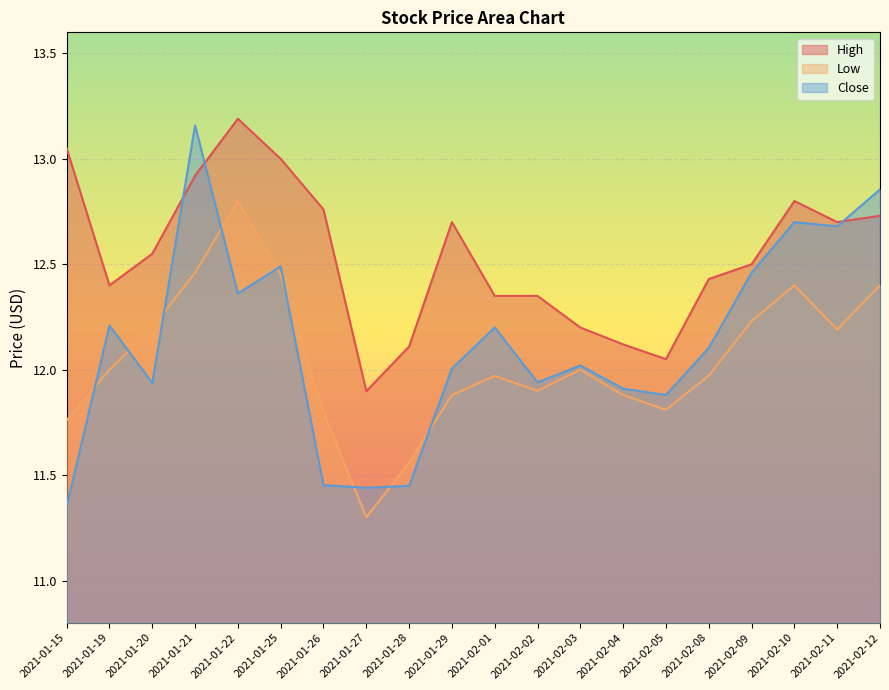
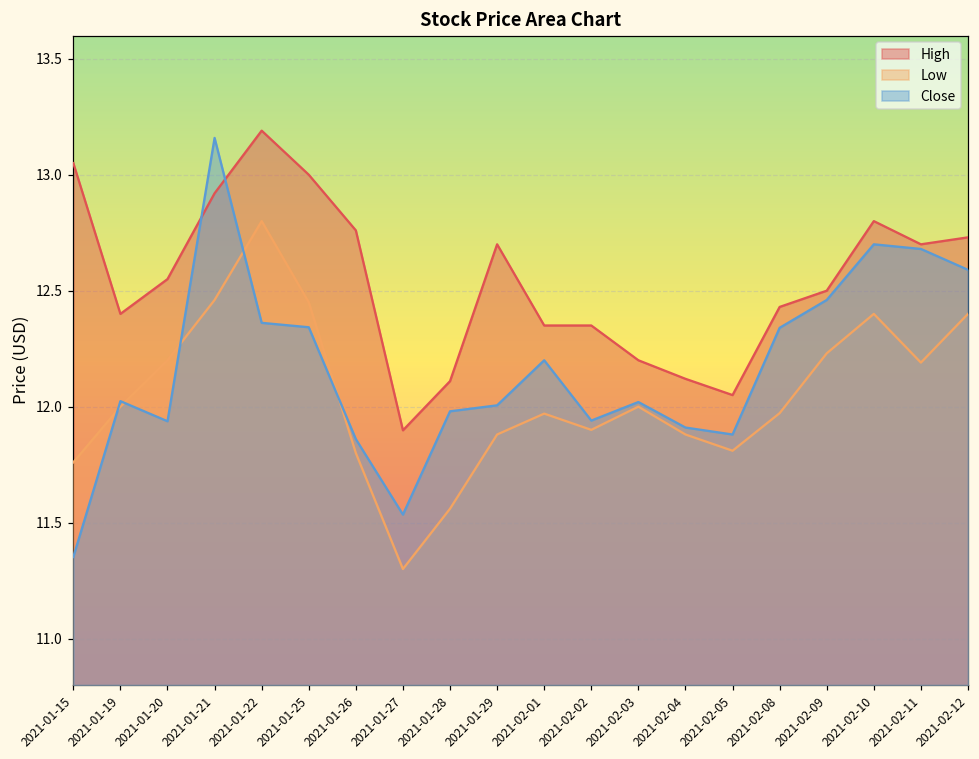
  {
    "Close": {
      "2021-01-15": 11.35,
-     "2021-01-19": 12.21,
+     "2021-01-19": 12.02,
      "2021-01-20": 11.94,
      "2021-01-21": 13.16,
      "2021-01-22": 12.36,
-     "2021-01-25": 12.49,
-     "2021-01-26": 11.45,
-     "2021-01-27": 11.44,
-     "2021-01-28": 11.45,
+     "2021-01-25": 12.34,
+     "2021-01-26": 11.86,
+     "2021-01-27": 11.53,
+     "2021-01-28": 11.98,
      "2021-01-29": 12.01,
      "2021-02-01": 12.20,
      "2021-02-02": 11.94,
      "2021-02-03": 12.02,
      "2021-02-04": 11.91,
      "2021-02-05": 11.88,
-     "2021-02-08": 12.10,
+     "2021-02-08": 12.34,
      "2021-02-09": 12.46,
      "2021-02-10": 12.70,
      "2021-02-11": 12.68,
-     "2021-02-12": 12.85
+     "2021-02-12": 12.59
    }
  }
